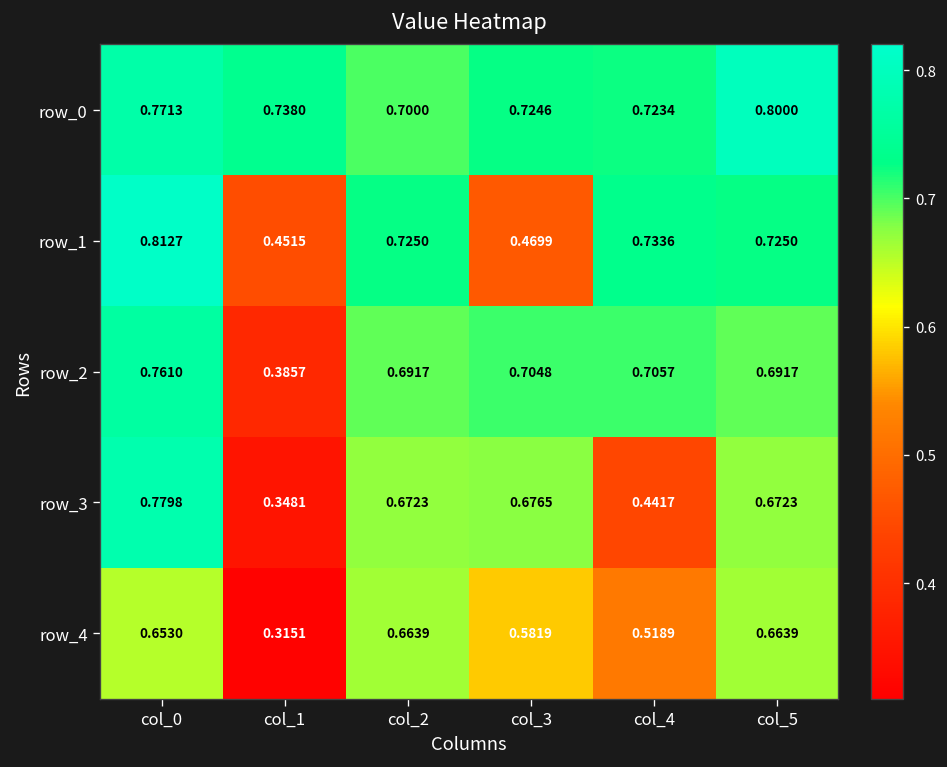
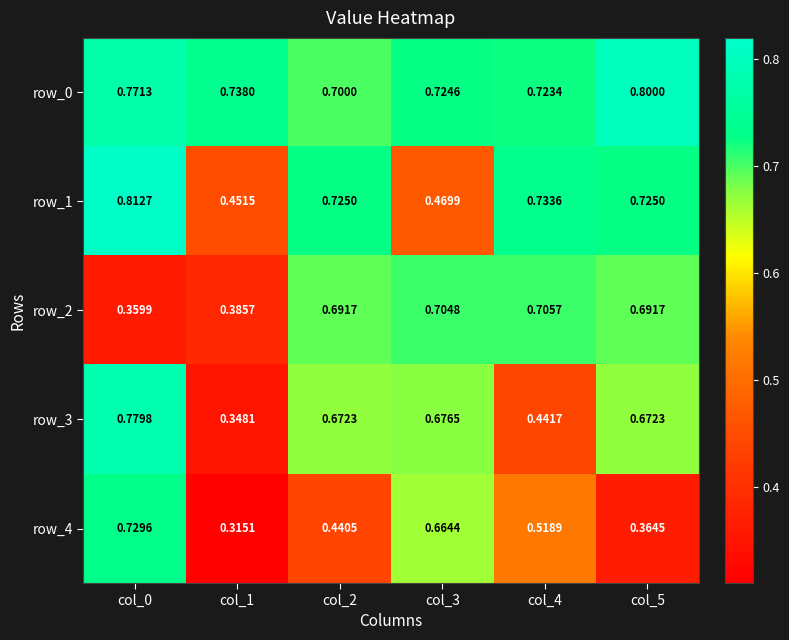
  {
    "row_0": {
      "col_0": 0.7713,
      "col_1": 0.7380,
      "col_2": 0.7000,
      "col_3": 0.7246,
      "col_4": 0.7234,
      "col_5": 0.8000
    },
    "row_1": {
      "col_0": 0.8127,
      "col_1": 0.4515,
      "col_2": 0.7250,
      "col_3": 0.4699,
      "col_4": 0.7336,
      "col_5": 0.7250
    },
    "row_2": {
-     "col_0": 0.7610,
+     "col_0": 0.3599,
      "col_1": 0.3857,
      "col_2": 0.6917,
      "col_3": 0.7048,
      "col_4": 0.7057,
      "col_5": 0.6917
    },
    "row_3": {
      "col_0": 0.7798,
      "col_1": 0.3481,
      "col_2": 0.6723,
      "col_3": 0.6765,
      "col_4": 0.4417,
      "col_5": 0.6723
    },
    "row_4": {
-     "col_0": 0.6530,
+     "col_0": 0.7296,
      "col_1": 0.3151,
-     "col_2": 0.6639,
-     "col_3": 0.5819,
+     "col_2": 0.4405,
+     "col_3": 0.6644,
      "col_4": 0.5189,
-     "col_5": 0.6639
+     "col_5": 0.3645
    }
  }
